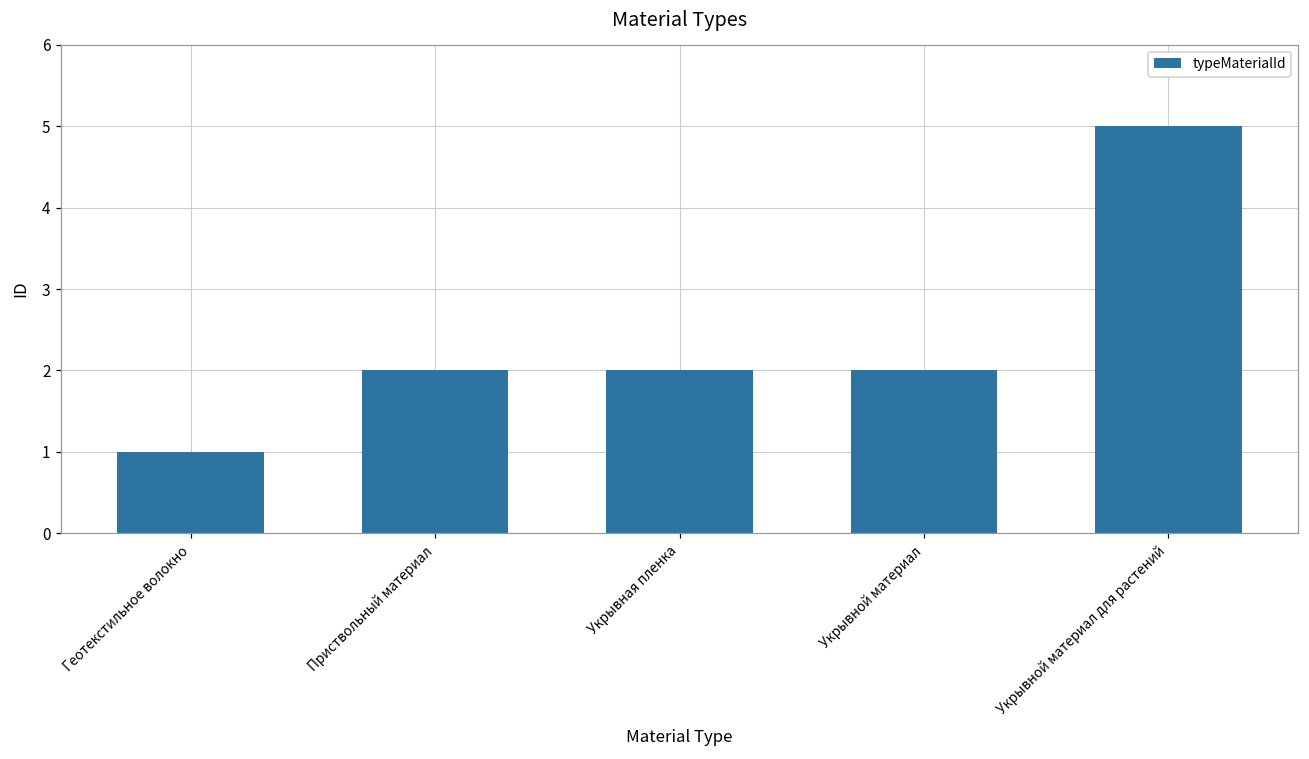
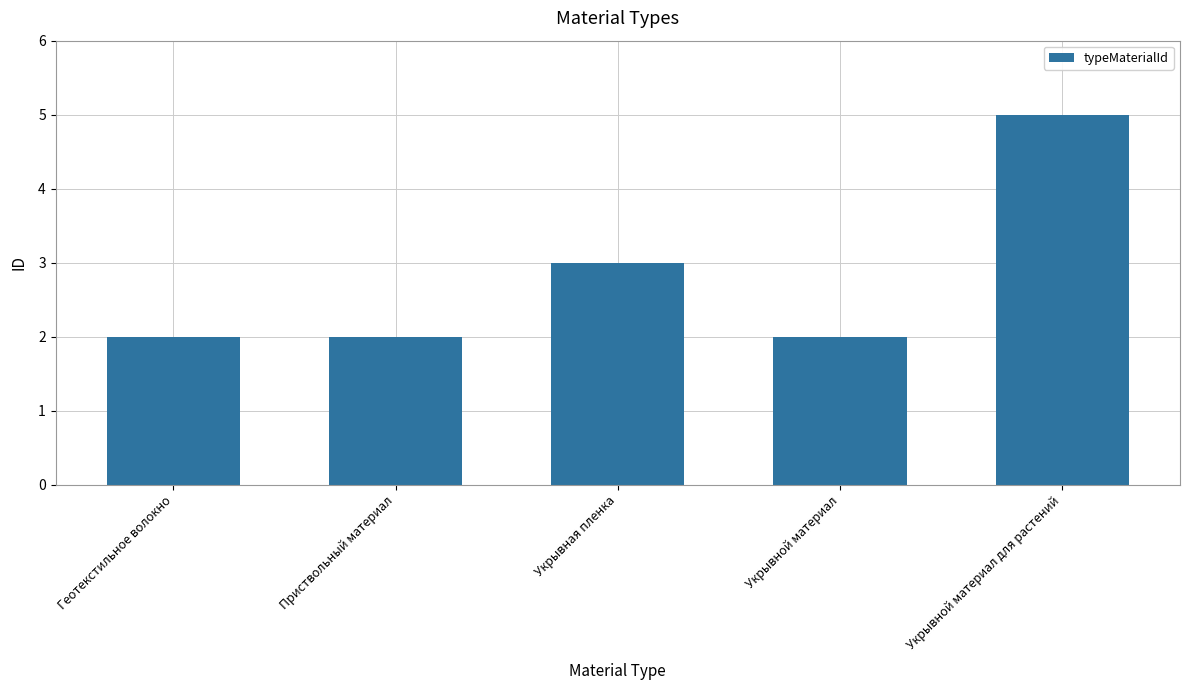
  {
-   "Геотекстильное волокно": 1,
+   "Геотекстильное волокно": 2,
    "Приствольный материал": 2,
-   "Укрывная пленка": 2,
+   "Укрывная пленка": 3,
    "Укрывной материал": 2,
    "Укрывной материал для растений": 5
  }
